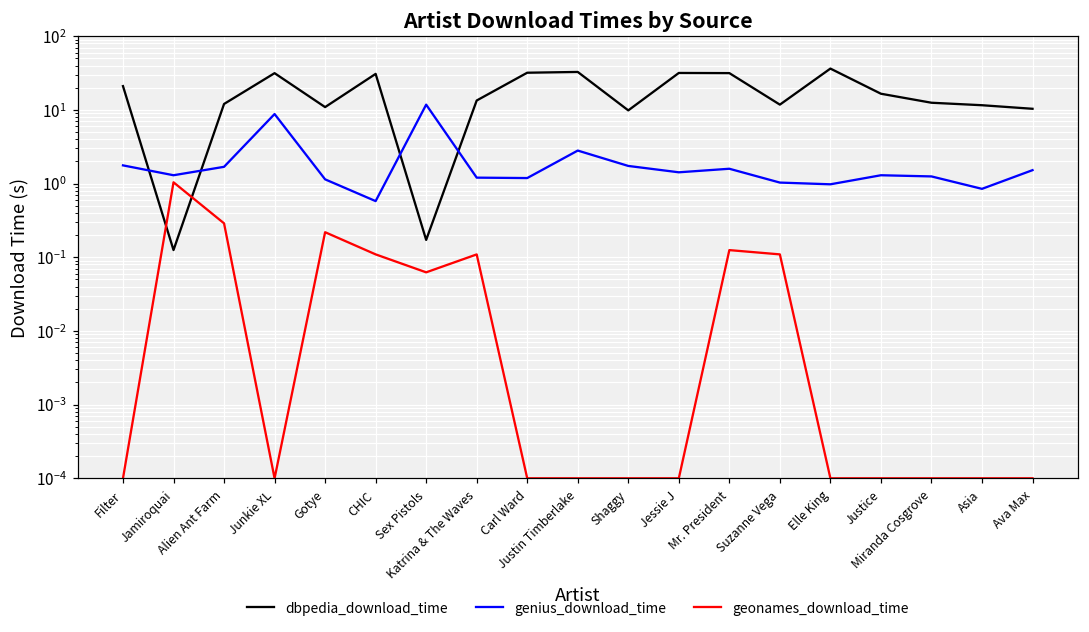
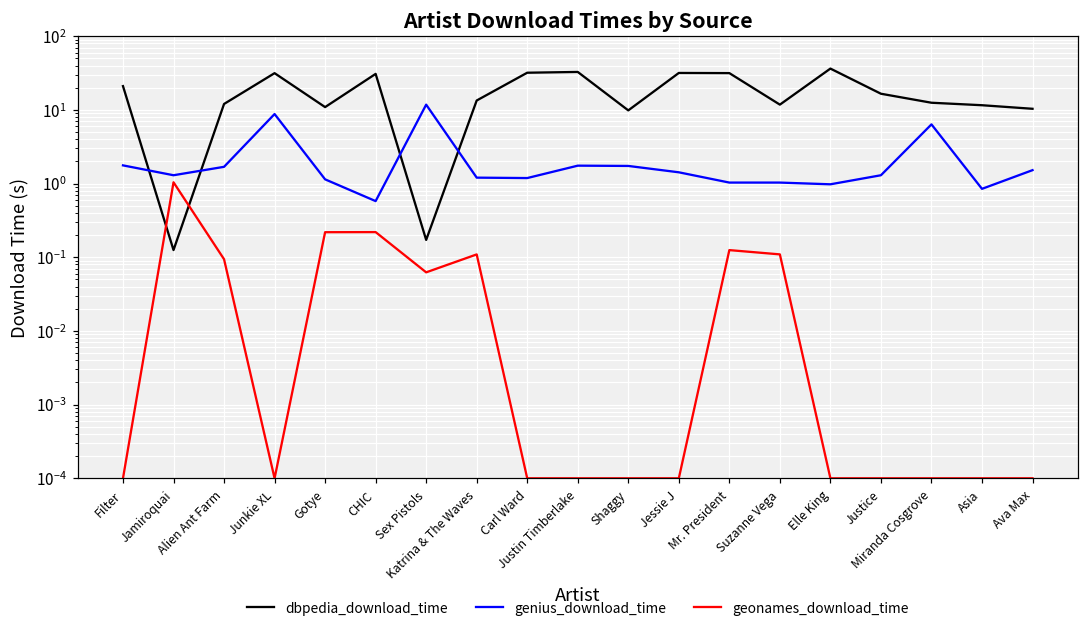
  {
    "dbpedia_download_time": {
      "Filter": 21,
      "Jamiroquai": 0.13,
      "Alien Ant Farm": 12,
      "Junkie XL": 30,
      "Gotye": 11,
      "CHIC": 30,
      "Sex Pistols": 0.17,
      "Katrina & The Waves": 13,
      "Carl Ward": 30,
      "Justin Timberlake": 30,
      "Shaggy": 10,
      "Jessie J": 30,
      "Mr. President": 30,
      "Suzanne Vega": 12,
      "Elle King": 40,
      "Justice": 17,
      "Miranda Cosgrove": 12,
      "Asia": 12,
      "Ava Max": 10
    },
    "genius_download_time": {
      "Filter": 1.8,
      "Jamiroquai": 1.3,
      "Alien Ant Farm": 1.7,
      "Junkie XL": 9,
      "Gotye": 1.1,
      "CHIC": 0.6,
      "Sex Pistols": 12,
      "Katrina & The Waves": 1.2,
      "Carl Ward": 1.2,
-     "Justin Timberlake": 2.8,
+     "Justin Timberlake": 1.7,
      "Shaggy": 1.7,
      "Jessie J": 1.4,
-     "Mr. President": 1.6,
+     "Mr. President": 1.0,
      "Suzanne Vega": 1.0,
      "Elle King": 1.0,
      "Justice": 1.3,
-     "Miranda Cosgrove": 1.2,
+     "Miranda Cosgrove": 6,
      "Asia": 0.8,
      "Ava Max": 1.5
    },
    "geonames_download_time": {
      "Filter": 0.00010,
      "Jamiroquai": 1.0,
-     "Alien Ant Farm": 0.29,
+     "Alien Ant Farm": 0.09,
      "Junkie XL": 0.00010,
      "Gotye": 0.22,
-     "CHIC": 0.11,
+     "CHIC": 0.22,
      "Sex Pistols": 0.06,
      "Katrina & The Waves": 0.11,
      "Carl Ward": 0.00010,
      "Justin Timberlake": 0.00010,
      "Shaggy": 0.00010,
      "Jessie J": 0.00010,
      "Mr. President": 0.12,
      "Suzanne Vega": 0.11,
      "Elle King": 0.00010,
      "Justice": 0.00010,
      "Miranda Cosgrove": 0.00010,
      "Asia": 0.00010,
      "Ava Max": 0.00010
    }
  }
